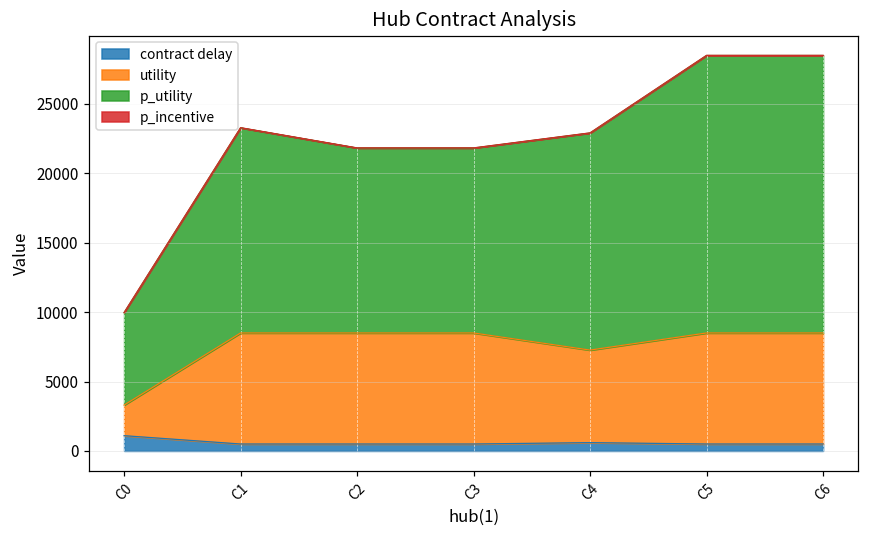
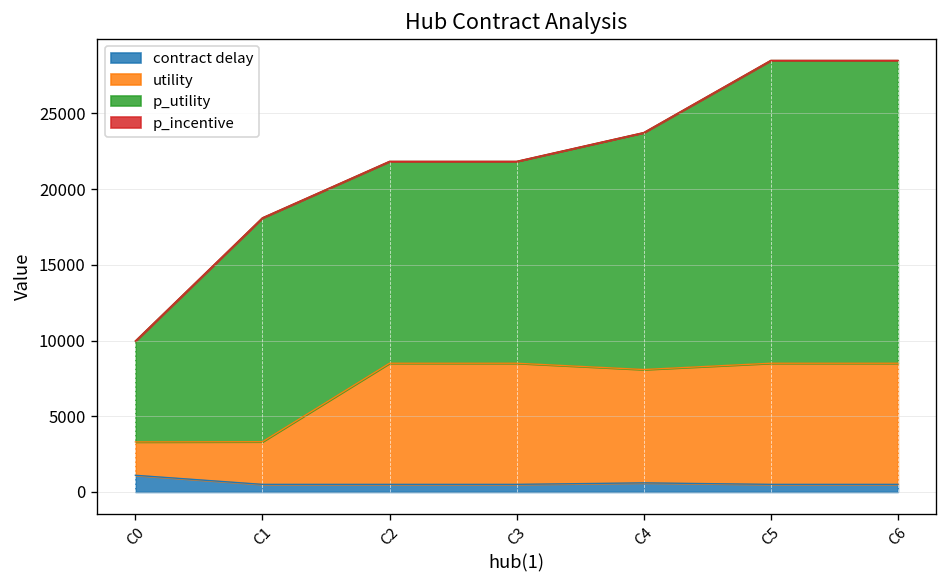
  {
    "contract delay": {
      "C0": 1100,
      "C1": 500,
      "C2": 500,
      "C3": 500,
      "C4": 600,
      "C5": 500,
      "C6": 500
    },
    "utility": {
      "C0": 2200,
-     "C1": 8000,
+     "C1": 2800,
      "C2": 8000,
      "C3": 8000,
-     "C4": 6700,
+     "C4": 7500,
      "C5": 8000,
      "C6": 8000
    }
  }
